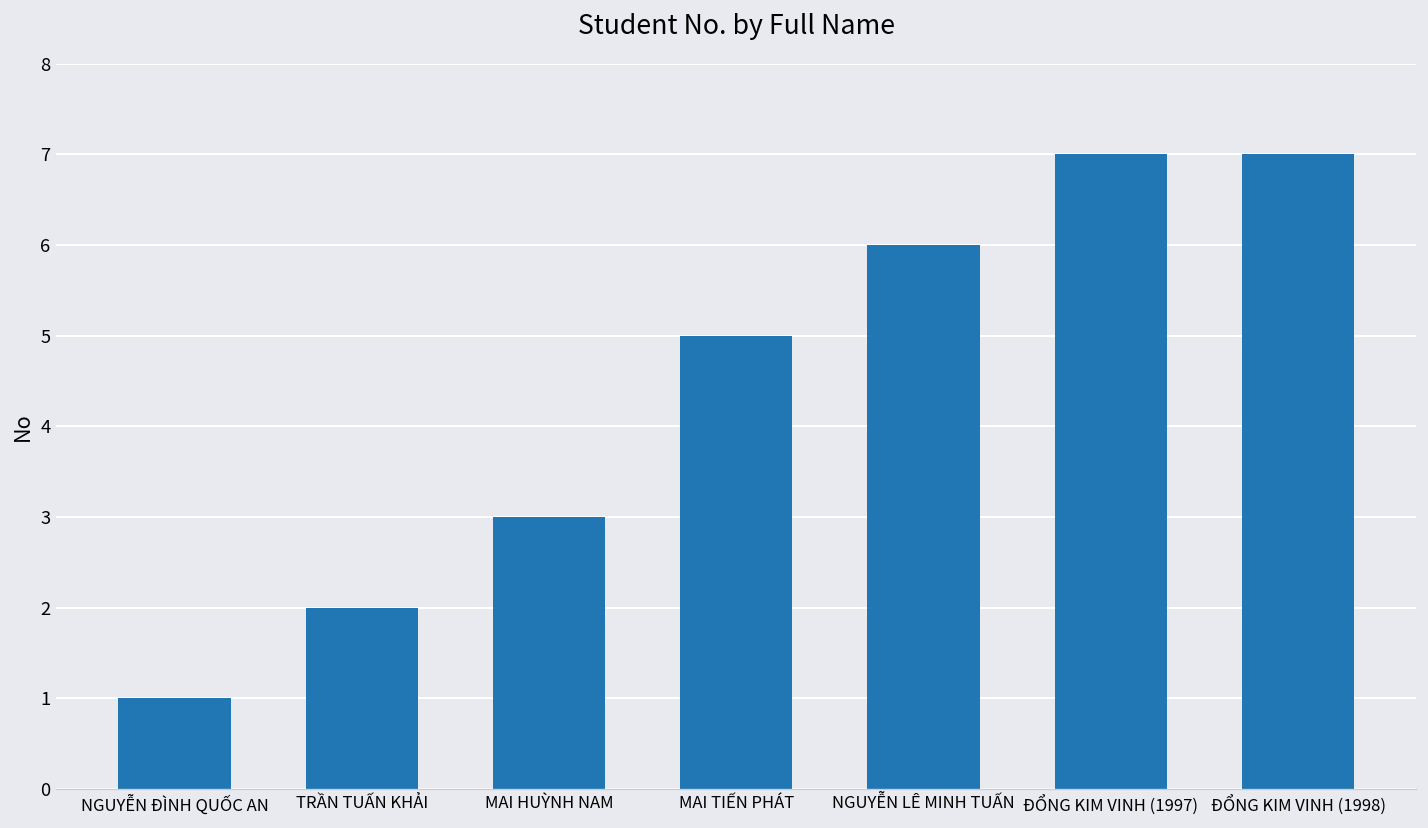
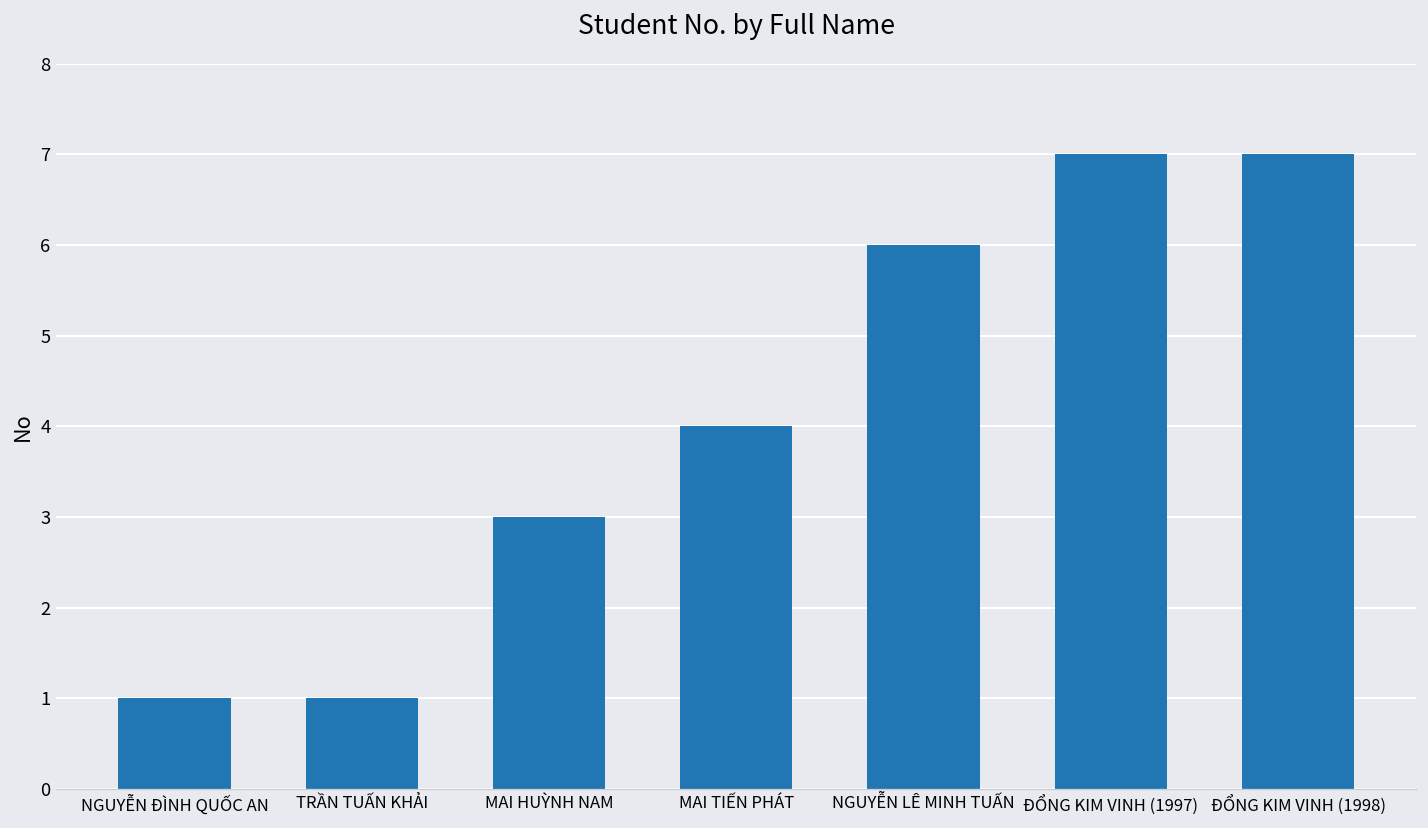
  {
    "NGUYỄN ĐÌNH QUỐC AN": 1,
-   "TRẦN TUẤN KHẢI": 2,
+   "TRẦN TUẤN KHẢI": 1,
    "MAI HUỲNH NAM": 3,
-   "MAI TIẾN PHÁT": 5,
+   "MAI TIẾN PHÁT": 4,
    "NGUYỄN LÊ MINH TUẤN": 6,
    "ĐỔNG KIM VINH (1997)": 7,
    "ĐỔNG KIM VINH (1998)": 7
  }
